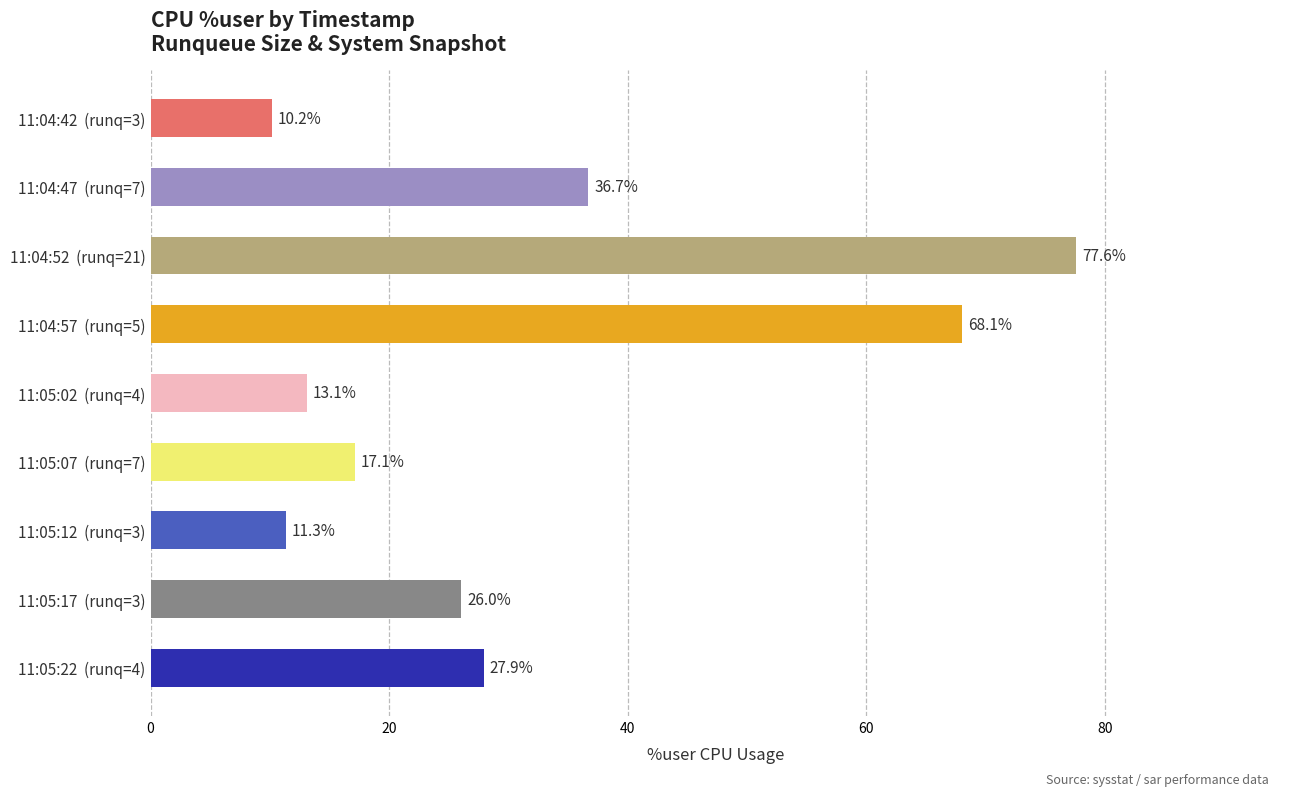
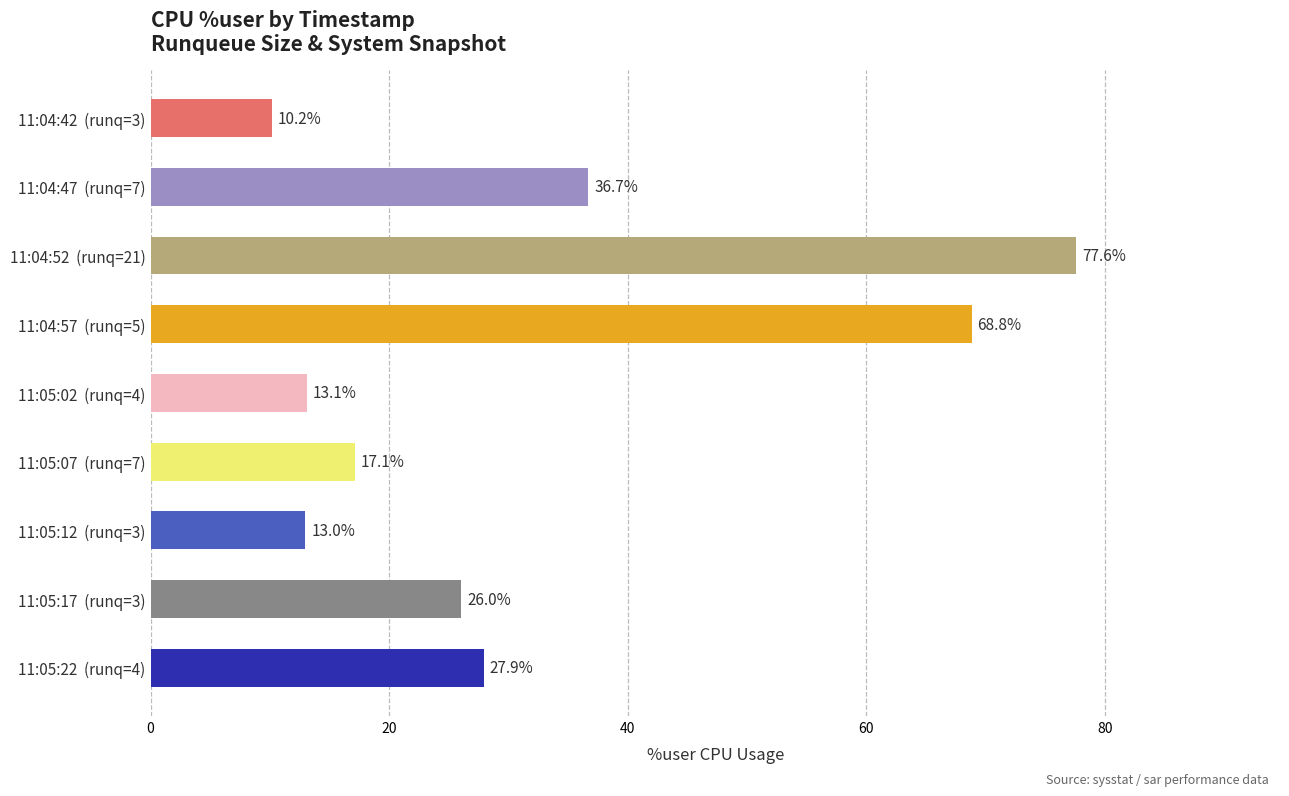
  {
    "11:04:42 (runq=3)": "10.2%",
    "11:04:47 (runq=7)": "36.7%",
    "11:04:52 (runq=21)": "77.6%",
-   "11:04:57 (runq=5)": "68.1%",
+   "11:04:57 (runq=5)": "68.8%",
    "11:05:02 (runq=4)": "13.1%",
    "11:05:07 (runq=7)": "17.1%",
-   "11:05:12 (runq=3)": "11.3%",
+   "11:05:12 (runq=3)": "13.0%",
    "11:05:17 (runq=3)": "26.0%",
    "11:05:22 (runq=4)": "27.9%"
  }
